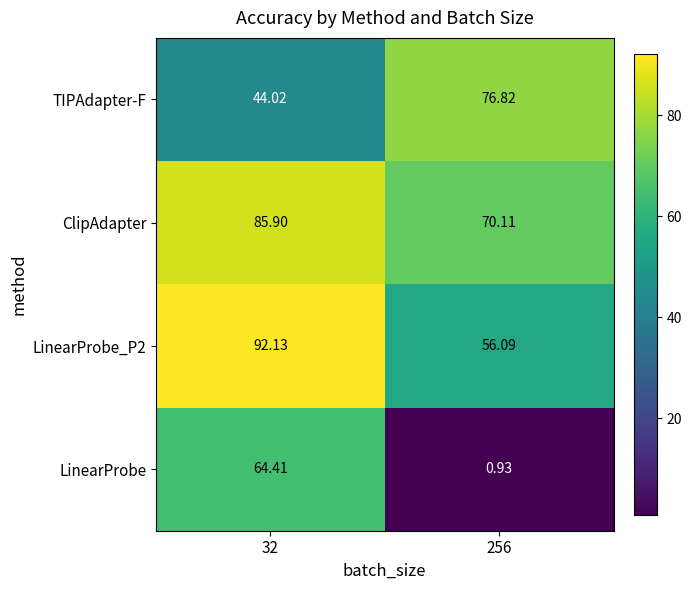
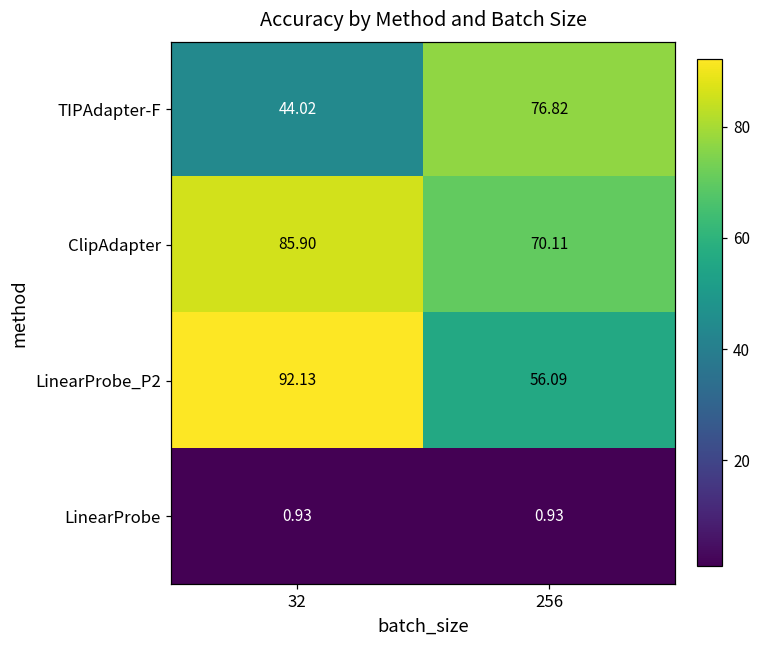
  {
    "TIPAdapter-F": {
      "32": 44.02,
      "256": 76.82
    },
    "ClipAdapter": {
      "32": 85.90,
      "256": 70.11
    },
    "LinearProbe_P2": {
      "32": 92.13,
      "256": 56.09
    },
    "LinearProbe": {
-     "32": 64.41,
+     "32": 0.93,
      "256": 0.93
    }
  }
